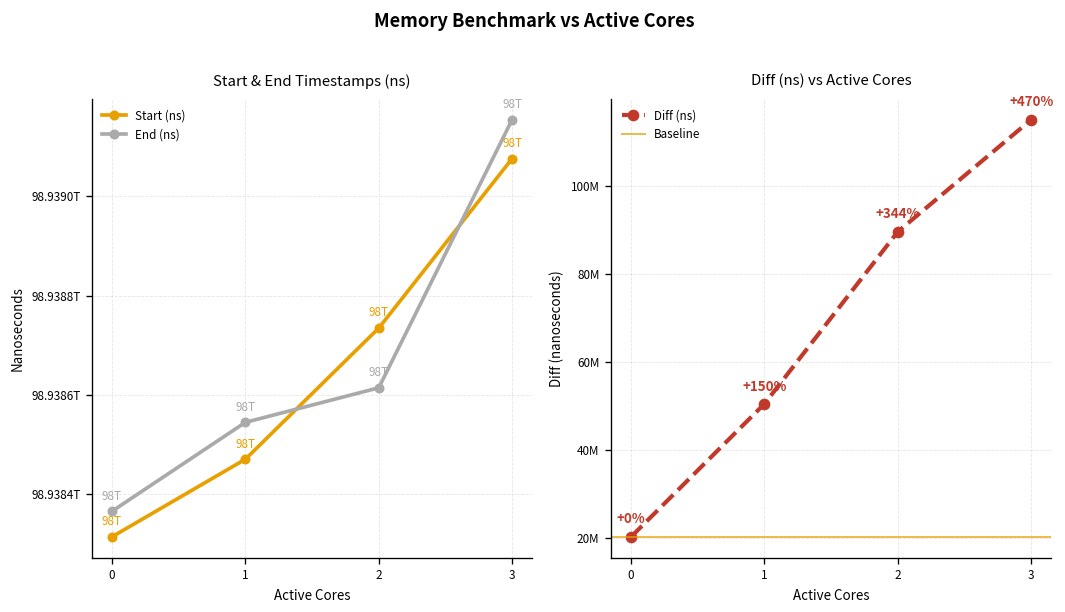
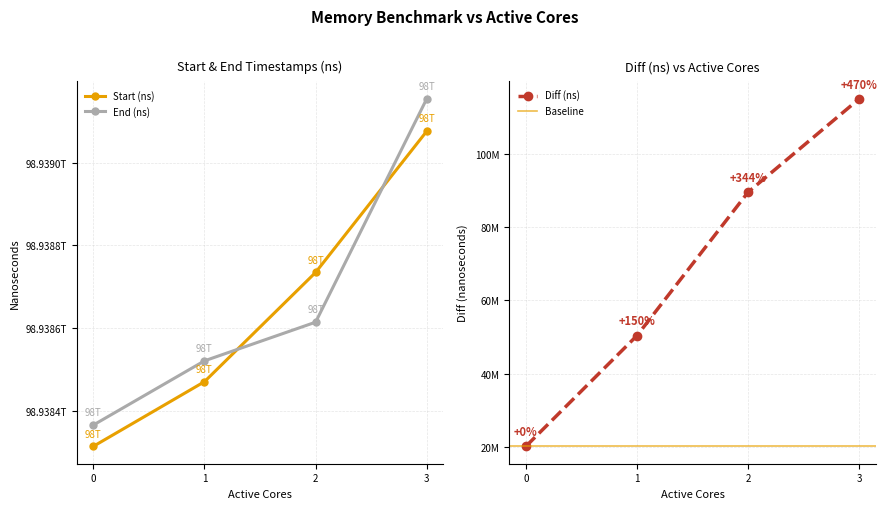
  {
    "Start & End Timestamps (ns)": {
      "Start (ns)": {
        "0": "98.93831T",
        "1": "98.93847T"
      },
      "End (ns)": {
-       "1": "98.93854T"
+       "1": "98.93852T"
      }
    }
  }
